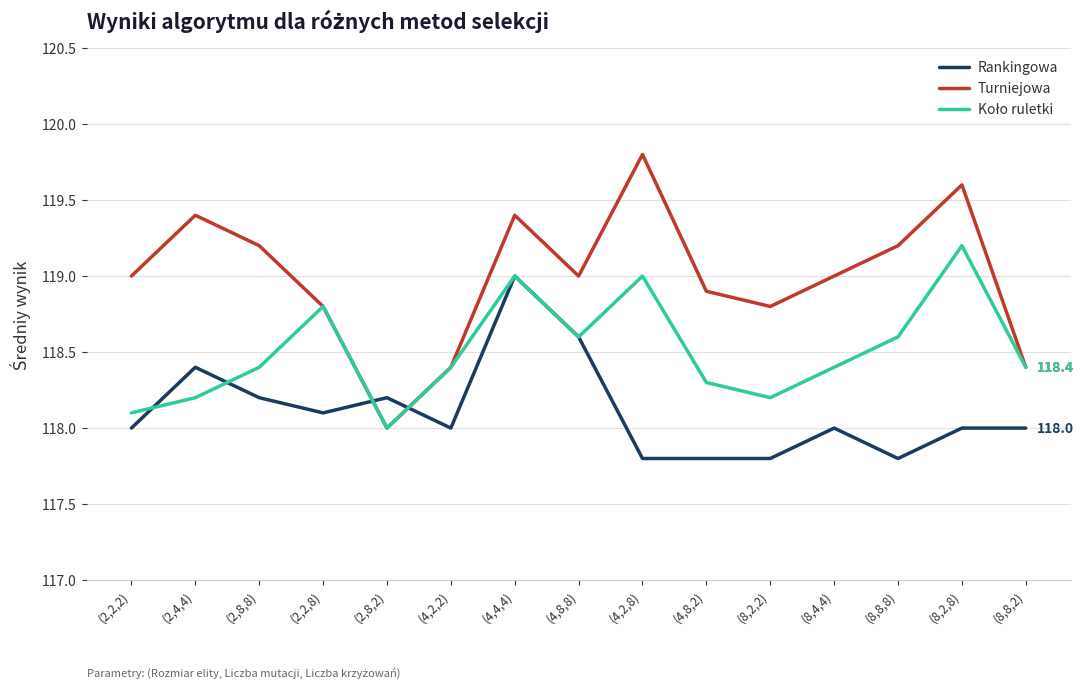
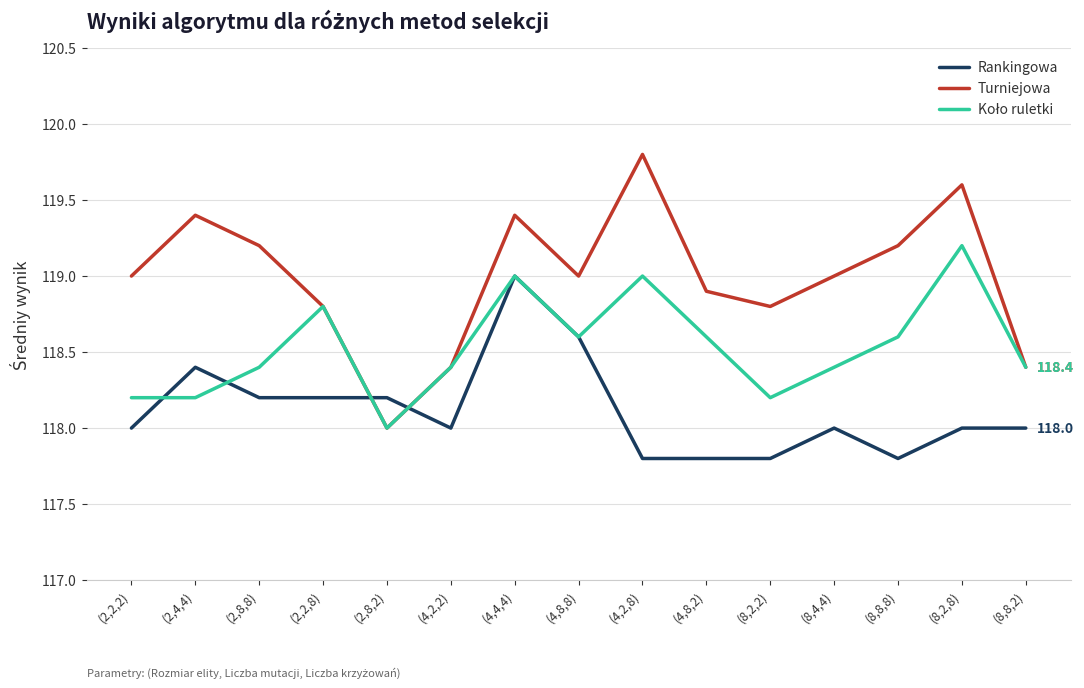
  {
    "Rankingowa": {
      "(2,2,2)": 118.0,
      "(2,4,4)": 118.4,
      "(2,8,8)": 118.2,
-     "(2,2,8)": 118.1,
+     "(2,2,8)": 118.2,
      "(2,8,2)": 118.2,
      "(4,2,2)": 118.0,
      "(4,2,8)": 117.8,
      "(4,8,2)": 117.8,
      "(8,2,2)": 117.8,
      "(8,4,4)": 118.0,
      "(8,8,8)": 117.8,
      "(8,2,8)": 118.0
    },
    "Turniejowa": {
      "(2,2,2)": 119.0,
      "(2,4,4)": 119.4,
      "(2,8,8)": 119.2,
      "(4,4,4)": 119.4,
      "(4,8,8)": 119.0,
      "(4,2,8)": 119.8,
      "(4,8,2)": 118.9,
      "(8,2,2)": 118.8,
      "(8,4,4)": 119.0,
      "(8,8,8)": 119.2,
      "(8,2,8)": 119.6
    },
    "Koło ruletki": {
-     "(2,2,2)": 118.1,
+     "(2,2,2)": 118.2,
      "(2,4,4)": 118.2,
      "(2,8,8)": 118.4,
      "(4,2,8)": 119.0,
-     "(4,8,2)": 118.3,
+     "(4,8,2)": 118.6,
      "(8,2,2)": 118.2,
      "(8,4,4)": 118.4,
      "(8,8,8)": 118.6,
      "(8,2,8)": 119.2
    }
  }
